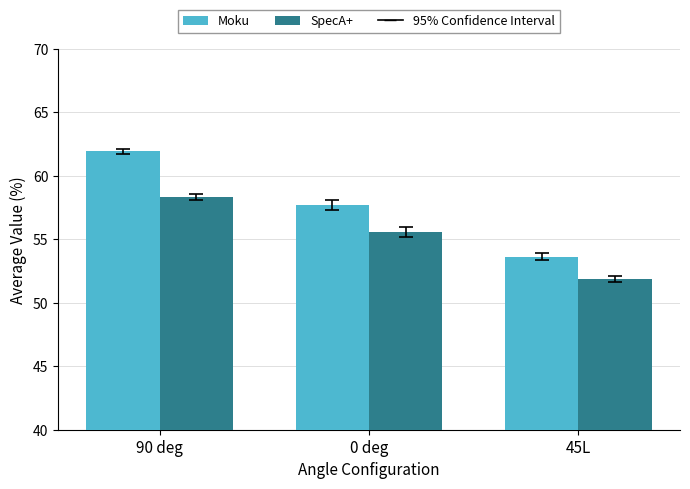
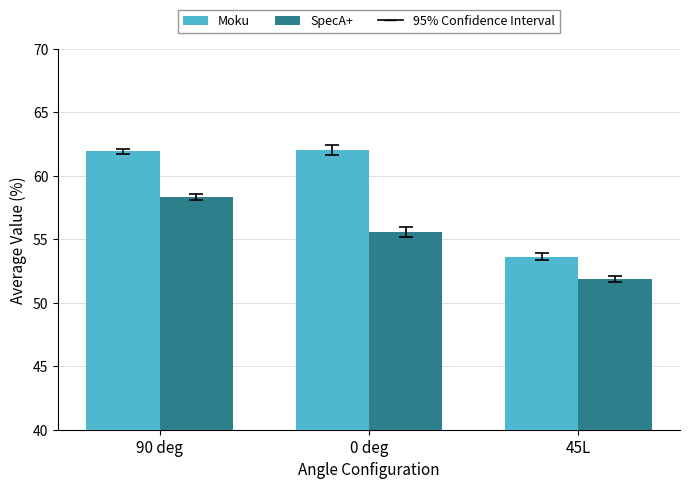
  {
    "Moku": {
      "90 deg": 61.9,
-     "0 deg": 57.7,
+     "0 deg": 62.0,
      "45L": 53.6
    }
  }
